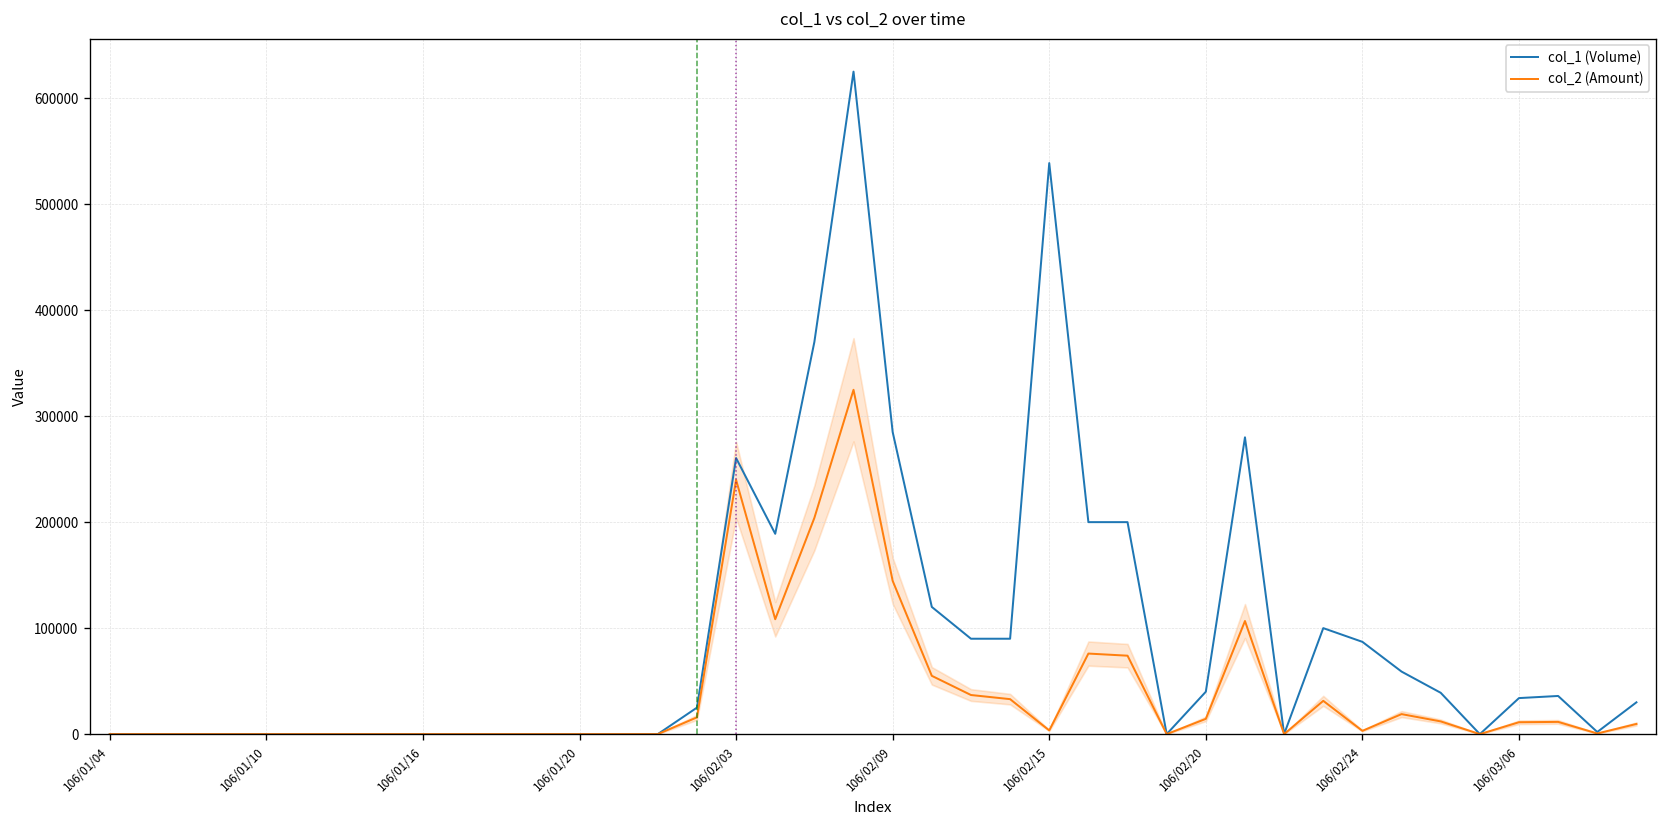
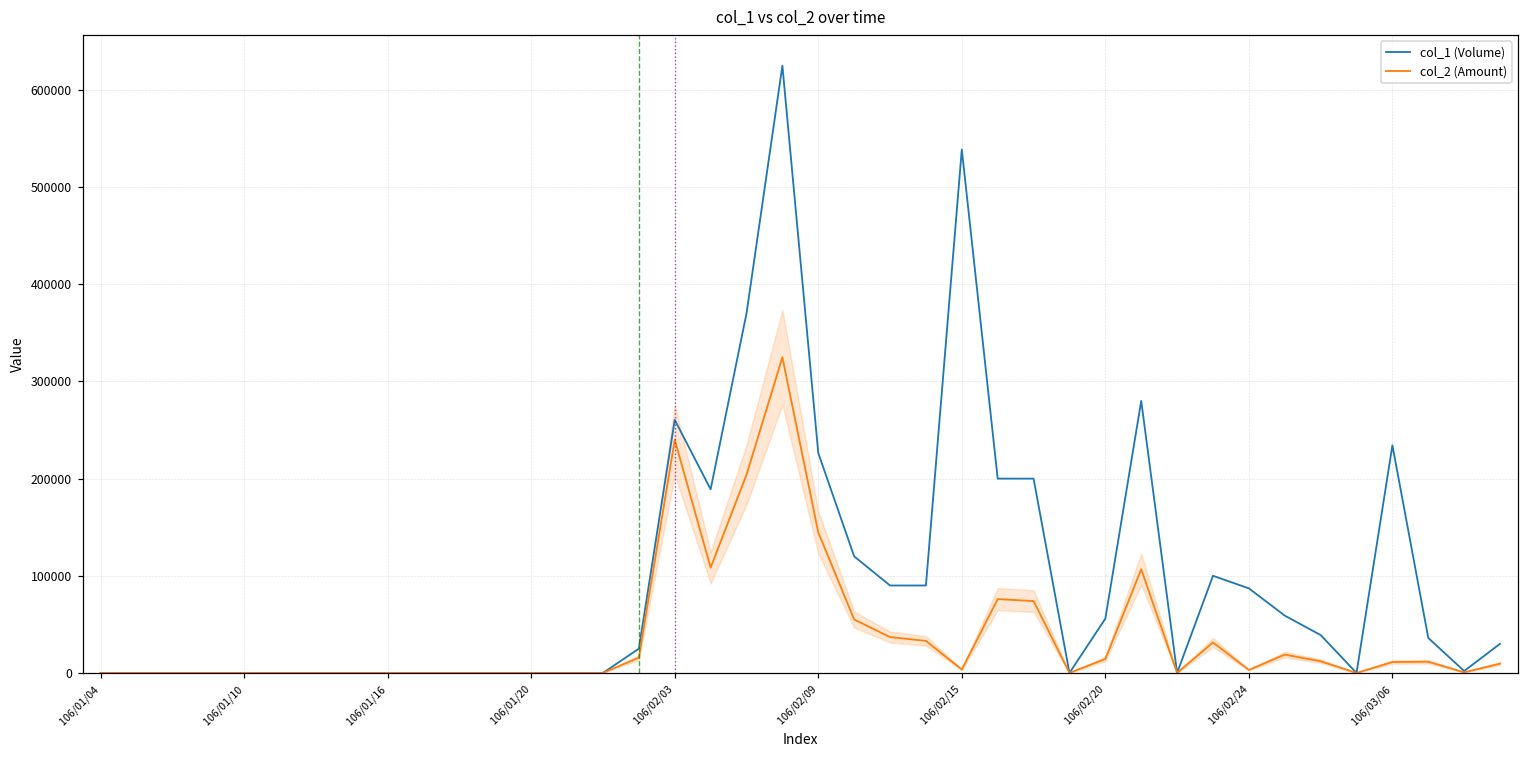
  {
    "col_1 (Volume)": {
      "106/02/03": 260000,
-     "106/02/09": 290000,
+     "106/02/09": 230000,
      "106/02/15": 540000,
-     "106/02/20": 40000,
+     "106/02/20": 60000,
      "106/02/24": 90000,
-     "106/03/06": 30000
+     "106/03/06": 230000
    }
  }
